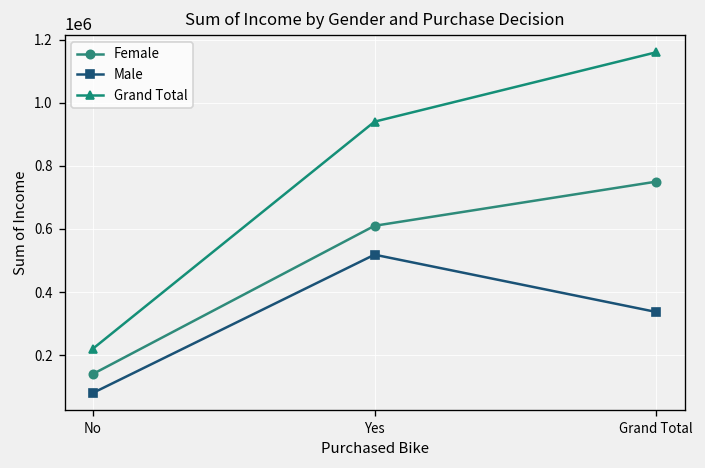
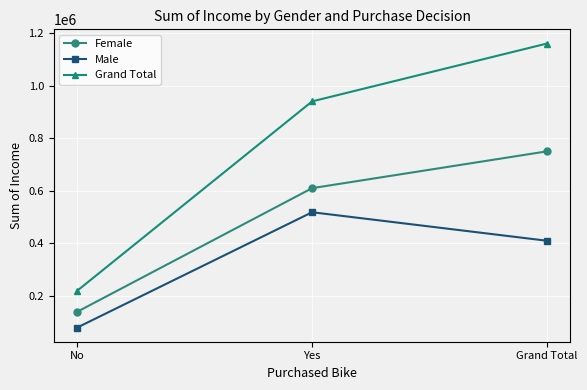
  {
    "Male": {
      "No": 80000,
      "Yes": 520000,
-     "Grand Total": 340000
+     "Grand Total": 410000
    }
  }
